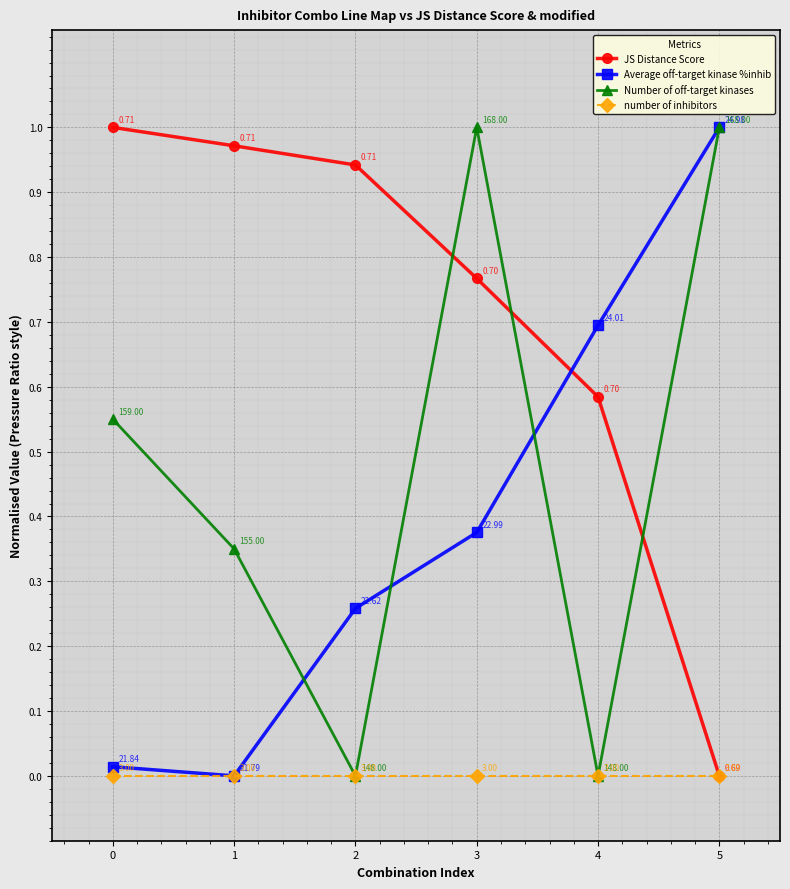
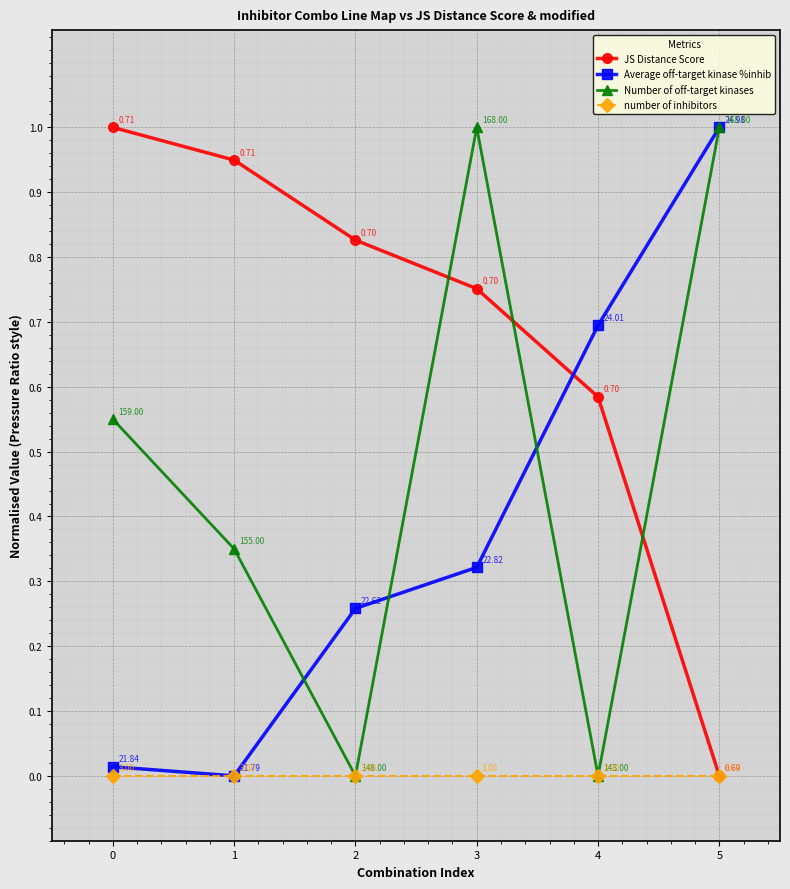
  {
    "JS Distance Score": {
-     "1": 0.97,
-     "2": 0.71,
-     "3": 0.77
+     "1": 0.95,
+     "2": 0.70,
+     "3": 0.75
    },
    "Average off-target kinase %inhib": {
-     "3": 22.99
+     "3": 22.82
    },
    "number of inhibitors": {
      "0": 0.00
    }
  }
